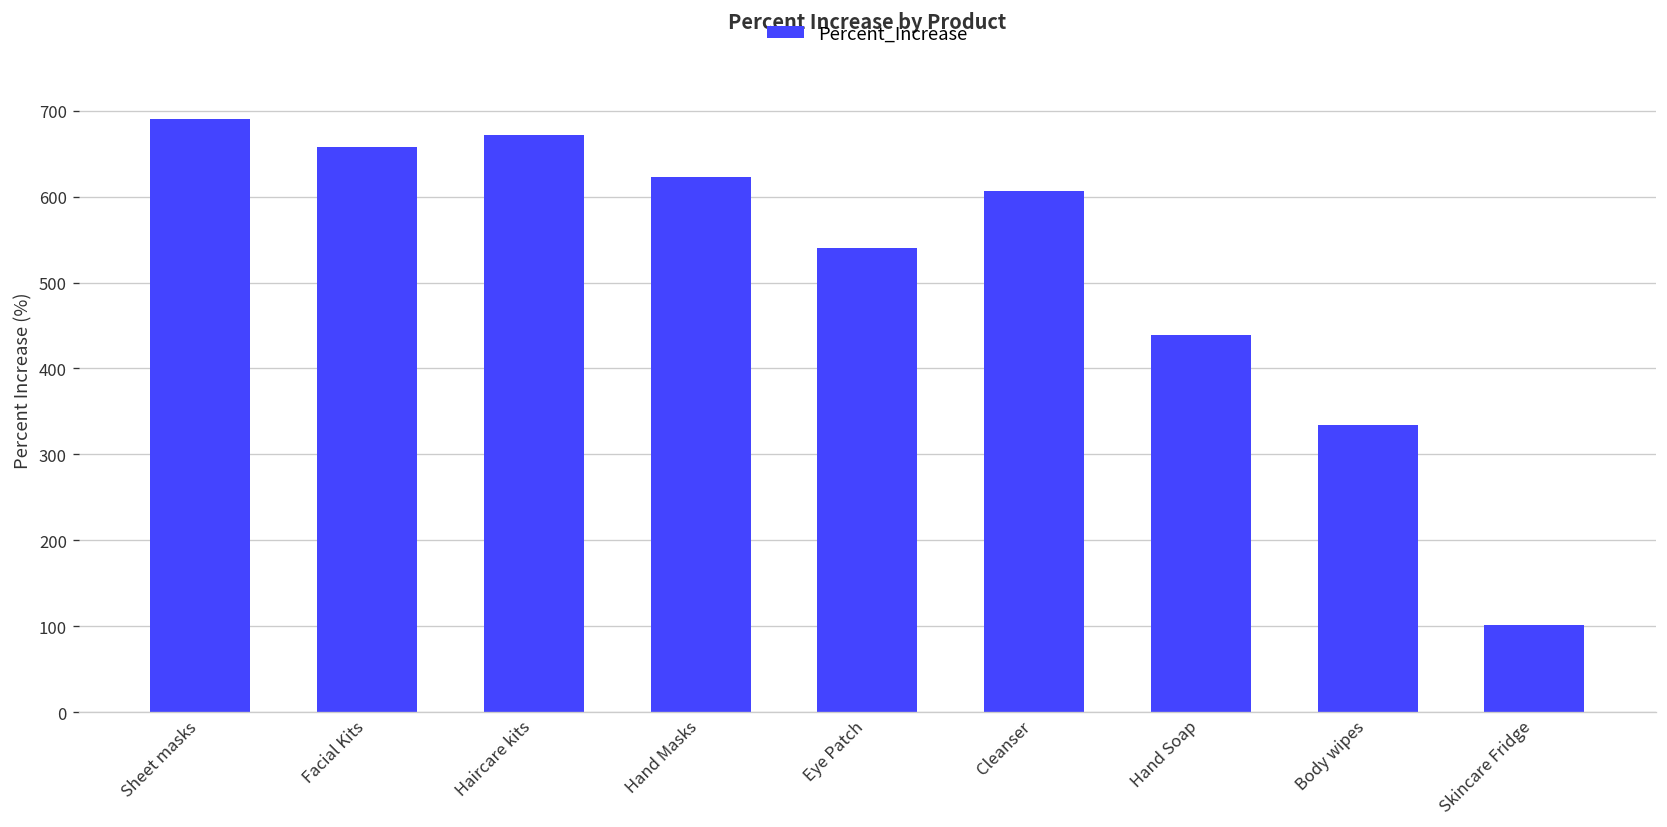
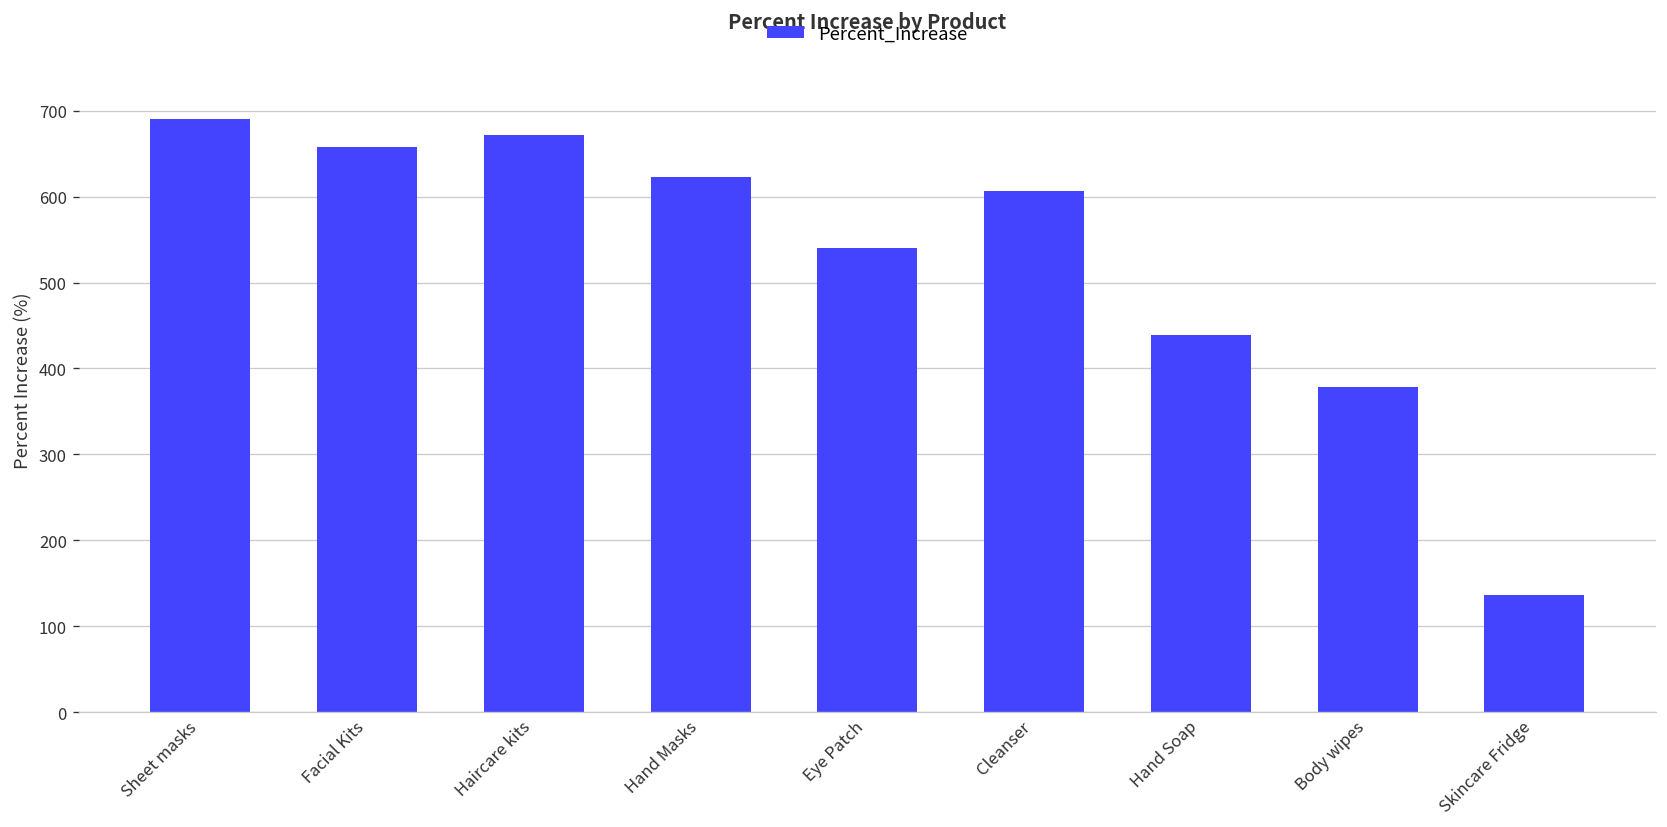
  {
    "Sheet masks": 690,
    "Facial Kits": 660,
    "Haircare kits": 670,
    "Hand Masks": 620,
    "Eye Patch": 540,
    "Cleanser": 610,
    "Hand Soap": 440,
-   "Body wipes": 330,
-   "Skincare Fridge": 100
+   "Body wipes": 380,
+   "Skincare Fridge": 140
  }
